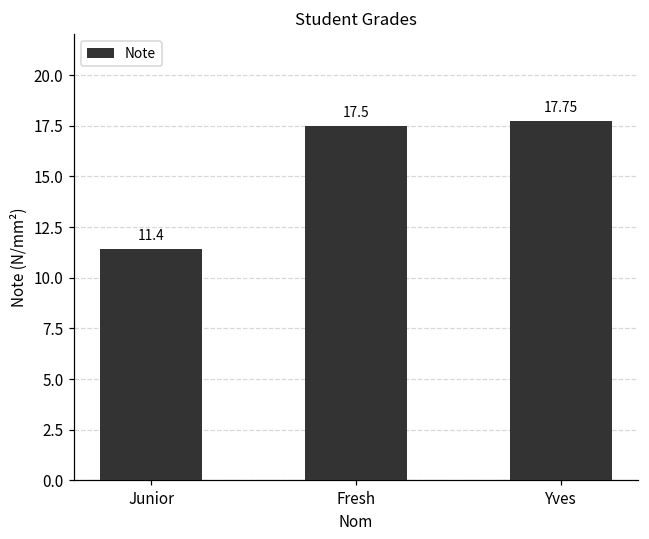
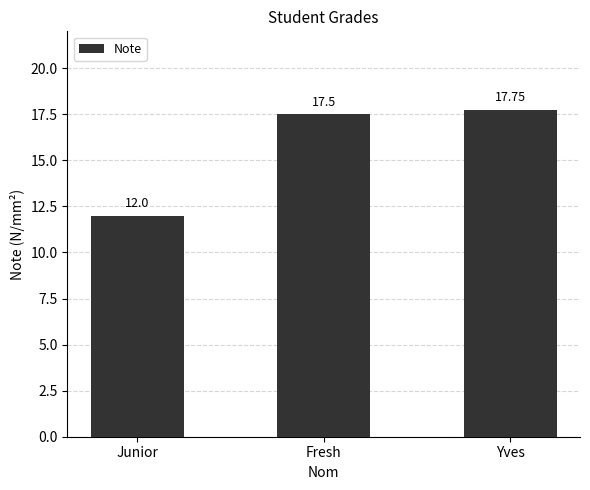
  {
-   "Junior": 11.4,
+   "Junior": 12.0,
    "Fresh": 17.5,
    "Yves": 17.75
  }
